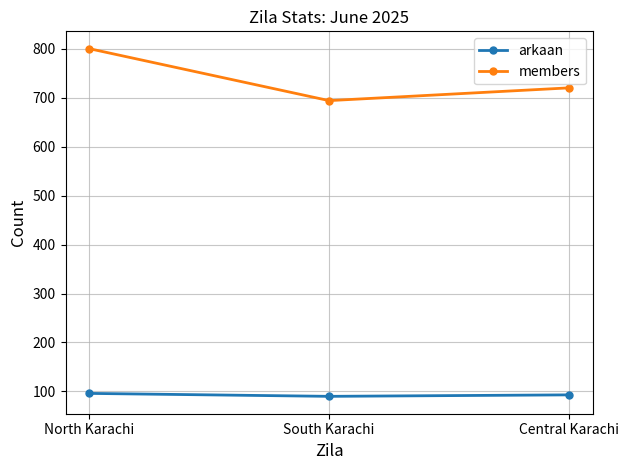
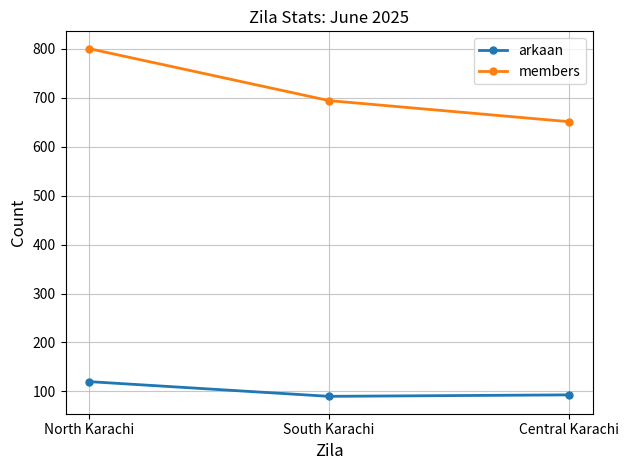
  {
    "arkaan": {
-     "North Karachi": 100,
+     "North Karachi": 120,
      "South Karachi": 90,
      "Central Karachi": 90
    },
    "members": {
      "North Karachi": 800,
      "South Karachi": 690,
-     "Central Karachi": 720
+     "Central Karachi": 650
    }
  }
